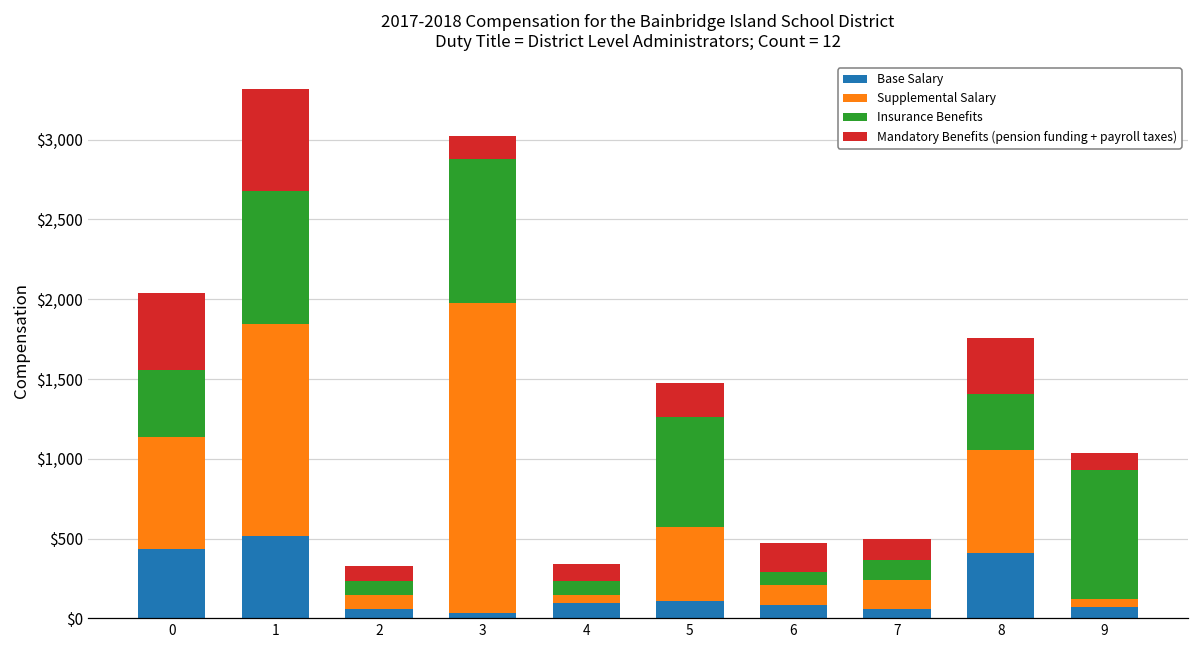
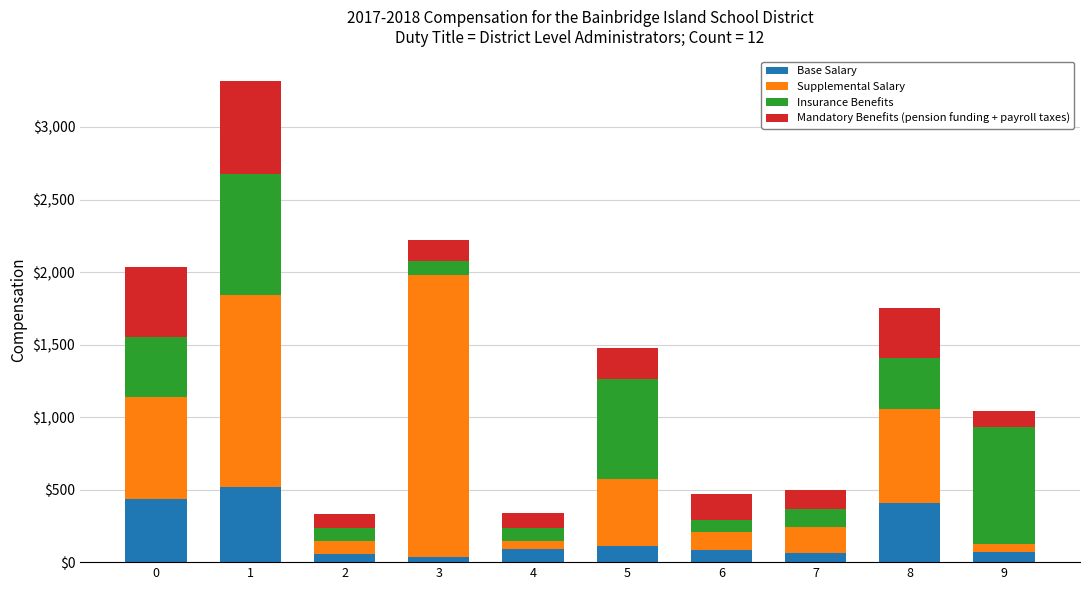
  {
    "Base Salary": {
      "0": "$430",
      "1": "$520",
      "2": "$60",
      "3": "$30",
      "4": "$90",
      "5": "$110",
      "6": "$90",
      "7": "$60",
      "8": "$410",
      "9": "$70"
    },
    "Supplemental Salary": {
      "0": "$710",
      "1": "$1,330",
      "2": "$90",
      "3": "$1,950",
      "4": "$50",
      "5": "$460",
      "6": "$130",
      "7": "$180",
      "8": "$650",
      "9": "$50"
    },
    "Insurance Benefits": {
      "0": "$420",
      "1": "$830",
      "2": "$90",
-     "3": "$900",
+     "3": "$100",
      "4": "$90",
      "5": "$690",
      "6": "$80",
      "7": "$120",
      "8": "$350",
      "9": "$810"
    },
    "Mandatory Benefits (pension funding + payroll taxes)": {
      "0": "$480",
      "1": "$640",
      "2": "$90",
      "3": "$150",
      "4": "$100",
      "5": "$220",
      "6": "$180",
      "7": "$130",
      "8": "$350",
      "9": "$110"
    }
  }
